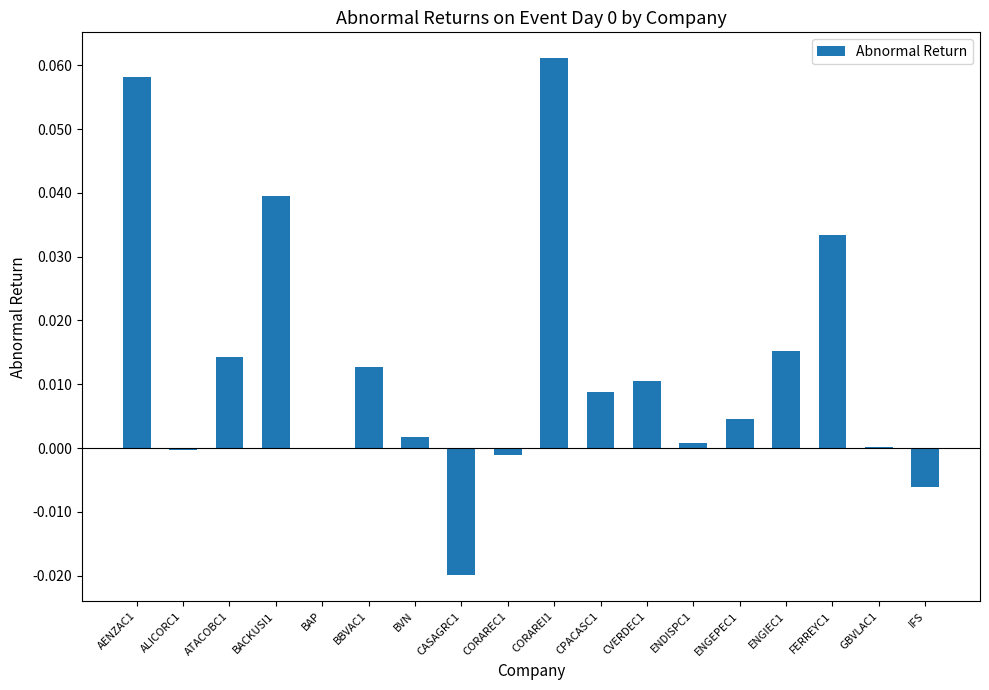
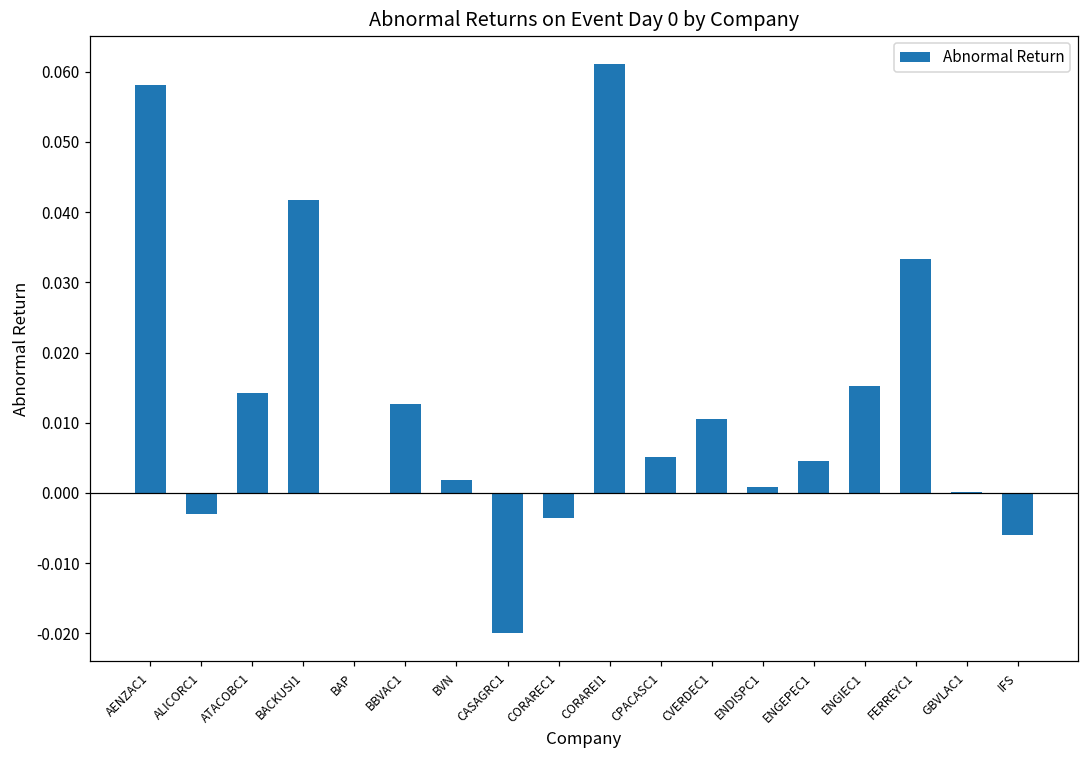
  {
    "AENZAC1": 0.058,
-   "ALICORC1": 0.000,
+   "ALICORC1": -0.003,
    "ATACOBC1": 0.014,
-   "BACKUSI1": 0.040,
+   "BACKUSI1": 0.042,
    "BBVAC1": 0.013,
    "BVN": 0.002,
    "CASAGRC1": -0.020,
-   "CORAREC1": -0.001,
+   "CORAREC1": -0.004,
    "CORAREI1": 0.061,
-   "CPACASC1": 0.009,
+   "CPACASC1": 0.005,
    "CVERDEC1": 0.011,
    "ENDISPC1": 0.001,
    "ENGEPEC1": 0.005,
    "ENGIEC1": 0.015,
    "FERREYC1": 0.033,
    "IFS": -0.006
  }
